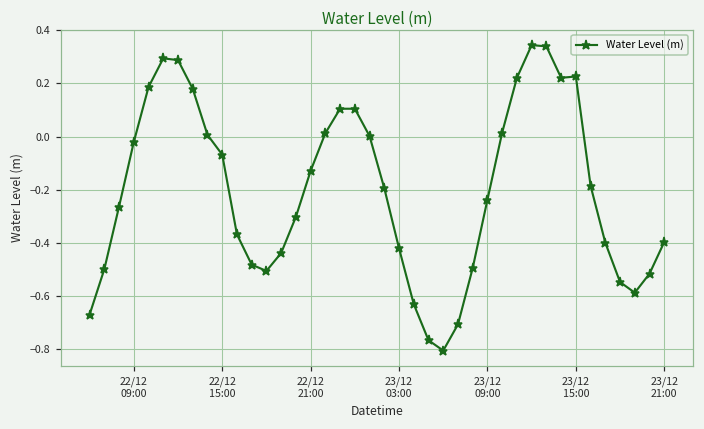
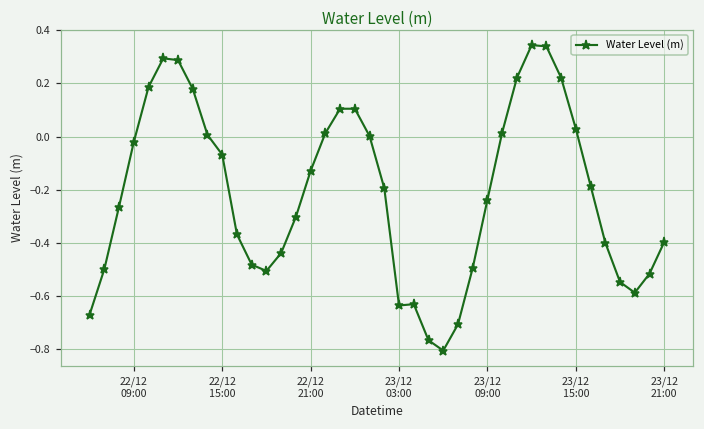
  {
    "22/12 09:00": -0.02,
    "22/12 15:00": -0.07,
    "22/12 21:00": -0.13,
-   "23/12 03:00": -0.42,
+   "23/12 03:00": -0.64,
    "23/12 09:00": -0.24,
-   "23/12 15:00": 0.23,
+   "23/12 15:00": 0.03,
    "23/12 21:00": -0.40
  }
